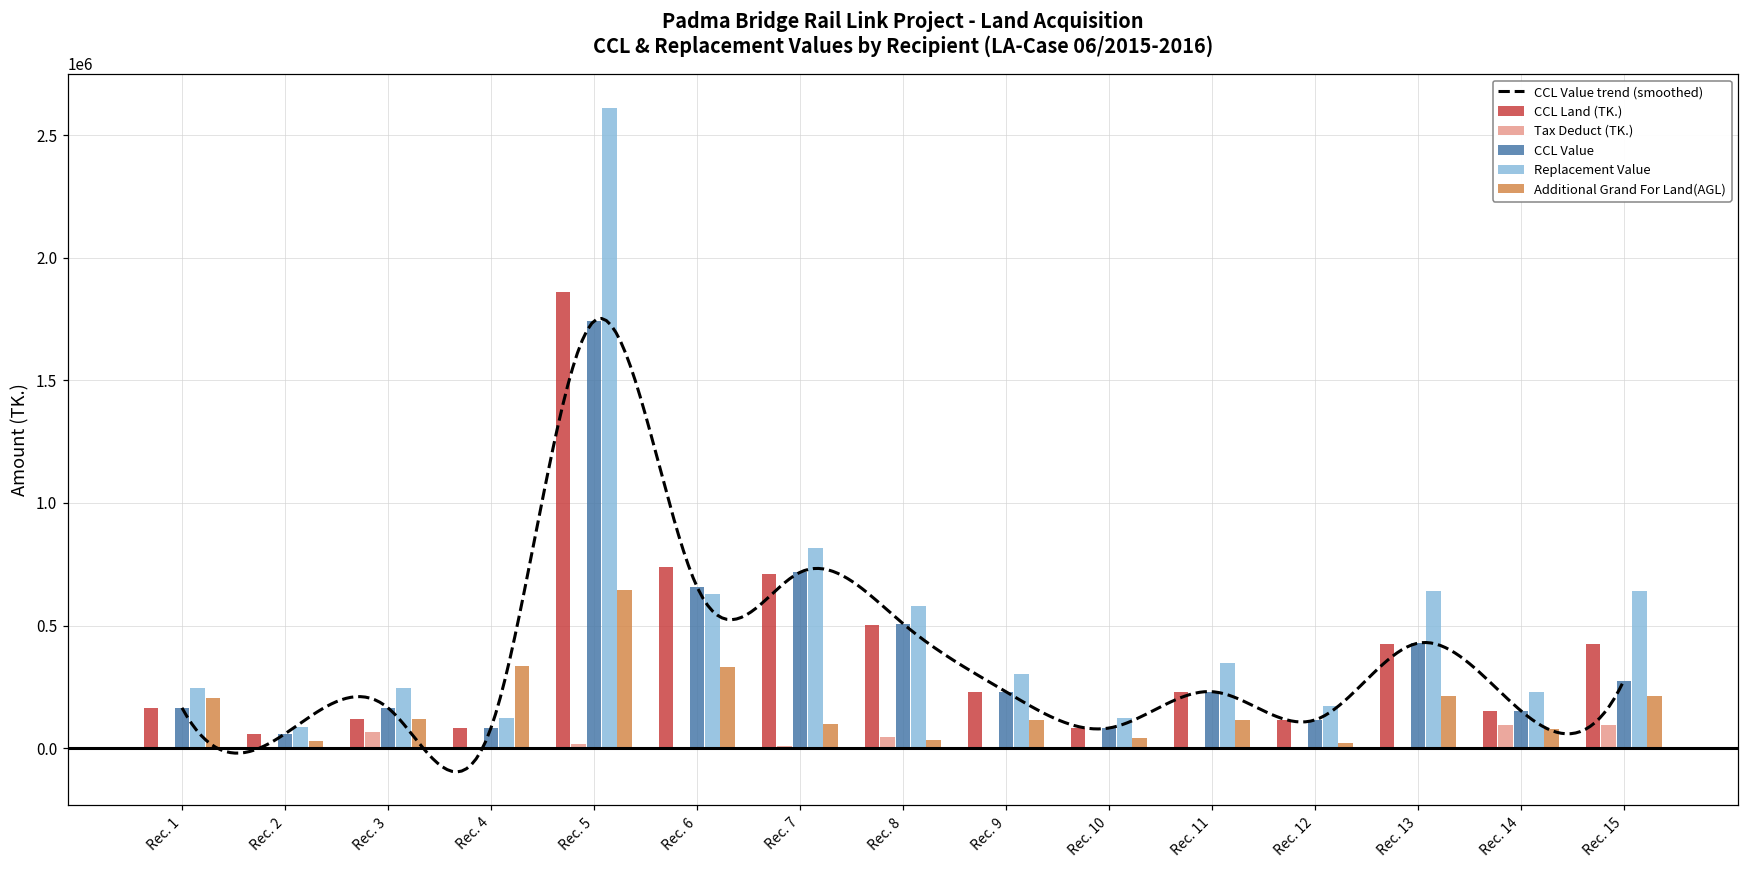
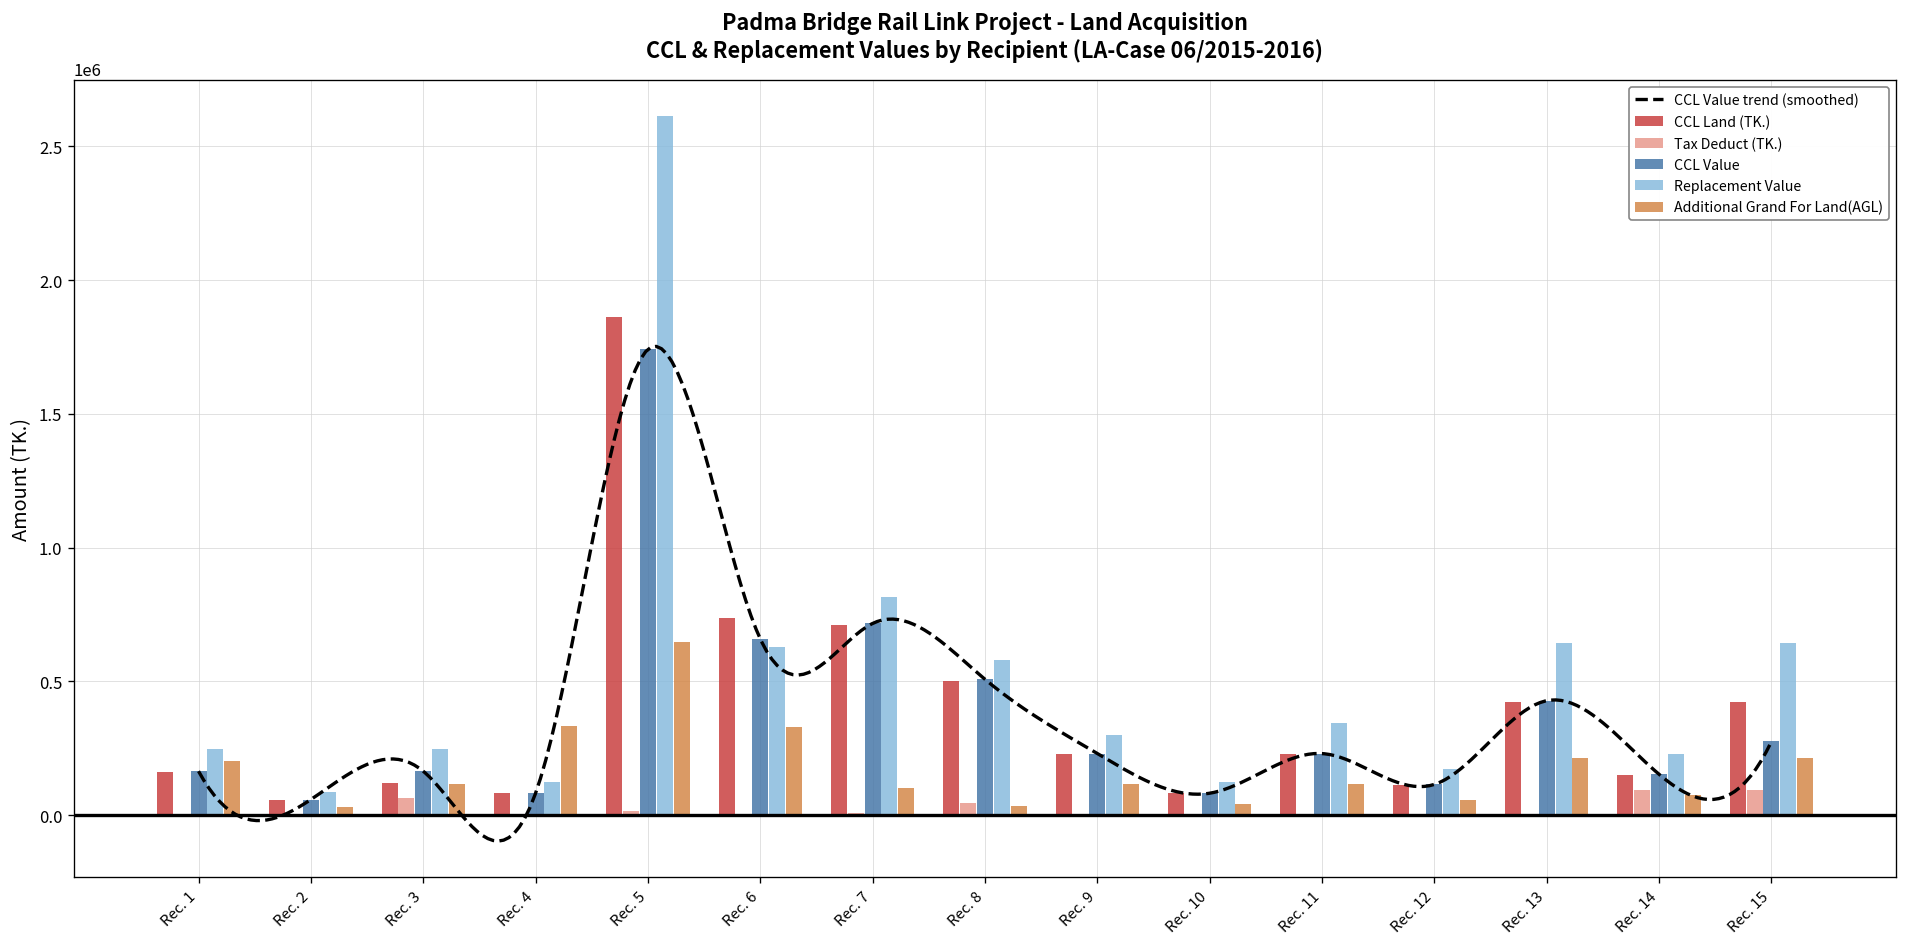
  {
    "CCL Land (TK.)": {
      "Rec. 1": 160000,
      "Rec. 2": 60000,
      "Rec. 3": 120000,
      "Rec. 4": 80000,
      "Rec. 5": 1860000,
      "Rec. 6": 740000,
      "Rec. 7": 710000,
      "Rec. 8": 500000,
      "Rec. 9": 230000,
      "Rec. 10": 80000,
      "Rec. 11": 230000,
      "Rec. 12": 110000,
      "Rec. 13": 420000,
      "Rec. 14": 150000,
      "Rec. 15": 420000
    },
    "CCL Value trend (smoothed)": {
      "Rec. 1": 160000,
      "Rec. 15": 280000
    },
    "Tax Deduct (TK.)": {
      "Rec. 3": 60000,
      "Rec. 5": 20000,
      "Rec. 8": 40000,
      "Rec. 14": 90000,
      "Rec. 15": 100000
    },
    "CCL Value": {
      "Rec. 1": 160000,
      "Rec. 2": 60000,
      "Rec. 3": 160000,
      "Rec. 4": 80000,
      "Rec. 5": 1740000,
      "Rec. 6": 660000,
      "Rec. 7": 720000,
      "Rec. 8": 510000,
      "Rec. 9": 230000,
      "Rec. 10": 80000,
      "Rec. 11": 230000,
      "Rec. 12": 120000,
      "Rec. 13": 430000,
      "Rec. 14": 150000,
      "Rec. 15": 280000
    },
    "Replacement Value": {
      "Rec. 1": 250000,
      "Rec. 2": 90000,
      "Rec. 3": 250000,
      "Rec. 4": 120000,
      "Rec. 5": 2610000,
      "Rec. 6": 630000,
      "Rec. 7": 820000,
      "Rec. 8": 580000,
      "Rec. 9": 300000,
      "Rec. 10": 120000,
      "Rec. 11": 350000,
      "Rec. 12": 170000,
      "Rec. 13": 640000,
      "Rec. 14": 230000,
      "Rec. 15": 640000
    },
    "Additional Grand For Land(AGL)": {
      "Rec. 1": 200000,
      "Rec. 2": 30000,
      "Rec. 3": 120000,
      "Rec. 4": 330000,
      "Rec. 5": 650000,
      "Rec. 6": 330000,
      "Rec. 7": 100000,
      "Rec. 8": 30000,
      "Rec. 9": 120000,
      "Rec. 10": 40000,
      "Rec. 11": 120000,
-     "Rec. 12": 20000,
+     "Rec. 12": 60000,
      "Rec. 13": 210000,
      "Rec. 14": 80000,
      "Rec. 15": 210000
    }
  }
